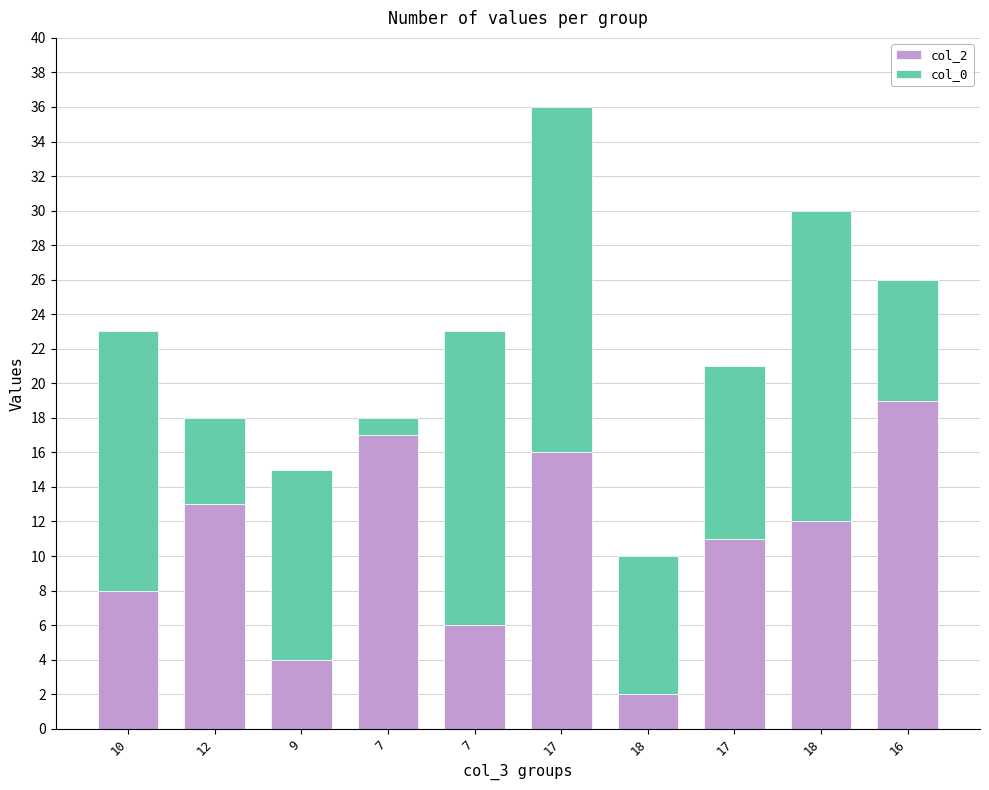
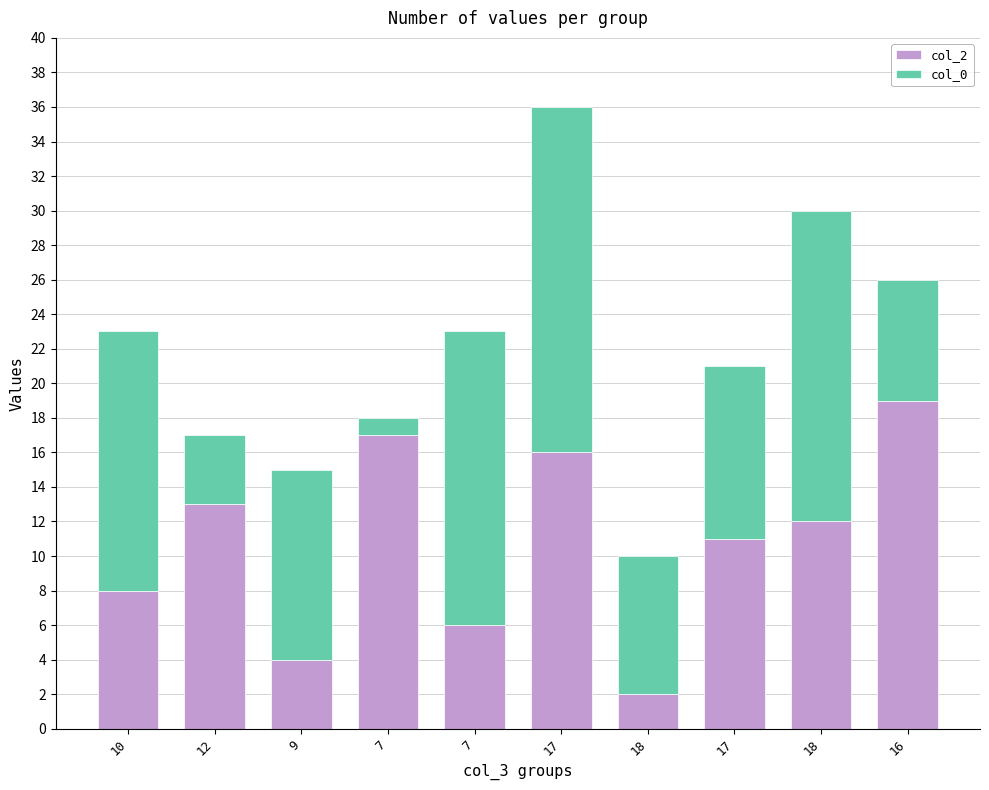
  {
    "col_2": {
      "10": 8,
      "12": 13,
      "9": 4,
      "16": 19
    },
    "col_0": {
      "10": 15,
-     "12": 5,
+     "12": 4,
      "9": 11,
      "16": 7
    }
  }
